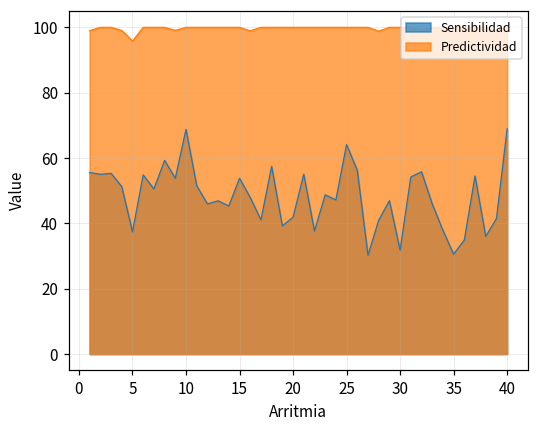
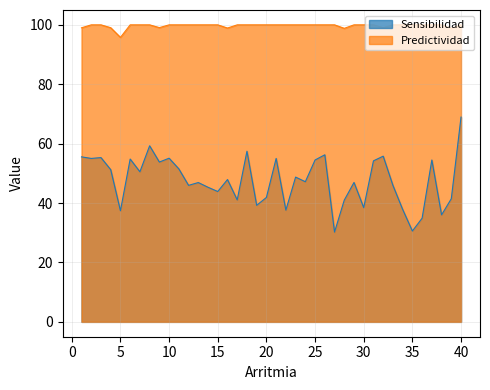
  {
    "Sensibilidad": {
      "5": 37,
-     "10": 69,
-     "15": 54,
+     "10": 55,
+     "15": 44,
      "20": 42,
-     "25": 64,
-     "30": 32,
+     "25": 54,
+     "30": 38,
      "35": 31,
      "40": 69
    },
    "Predictividad": {
      "5": 96,
      "10": 100,
      "15": 100,
      "20": 100,
      "25": 100,
      "30": 100
    }
  }
